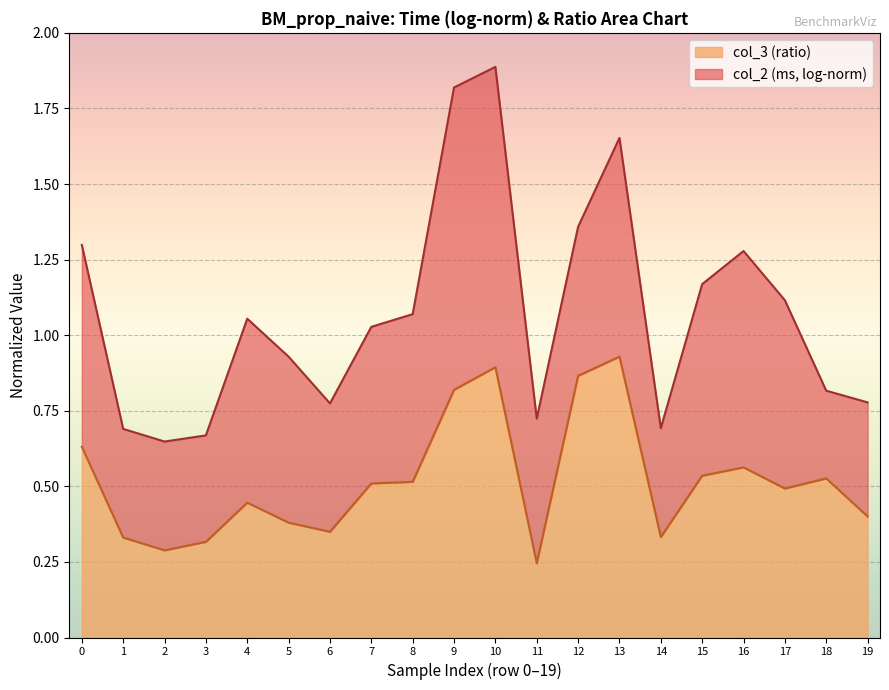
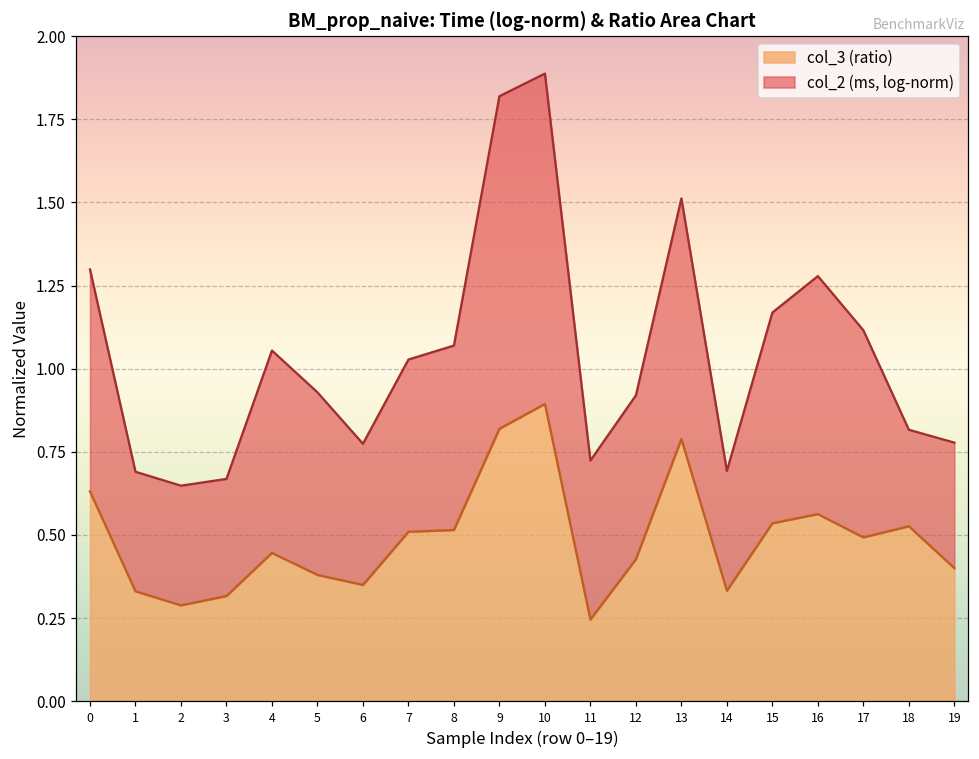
  {
    "col_3 (ratio)": {
      "0": 0.63,
      "1": 0.33,
      "2": 0.29,
      "3": 0.32,
      "4": 0.45,
      "5": 0.38,
      "6": 0.35,
      "7": 0.51,
      "8": 0.51,
      "9": 0.82,
      "10": 0.89,
      "11": 0.25,
-     "12": 0.87,
-     "13": 0.93,
+     "12": 0.43,
+     "13": 0.79,
      "14": 0.33,
      "15": 0.54,
      "16": 0.56,
      "17": 0.49,
      "18": 0.53,
      "19": 0.40
    },
    "col_2 (ms, log-norm)": {
      "0": 0.67,
      "1": 0.36,
      "2": 0.36,
      "3": 0.35,
      "4": 0.61,
      "5": 0.55,
      "6": 0.42,
      "7": 0.52,
      "8": 0.55,
      "9": 1.00,
      "10": 0.99,
      "11": 0.48,
      "12": 0.49,
      "13": 0.72,
      "14": 0.36,
      "15": 0.63,
      "16": 0.72,
      "17": 0.62,
      "18": 0.29,
      "19": 0.38
    }
  }
